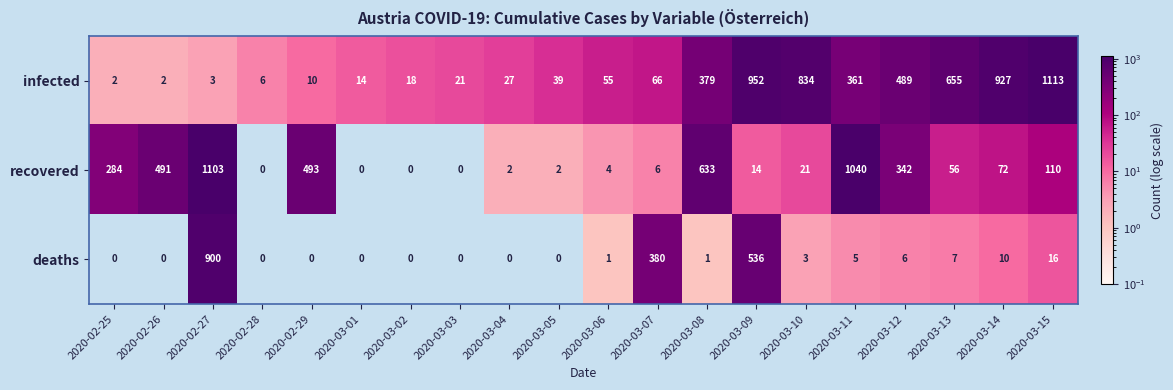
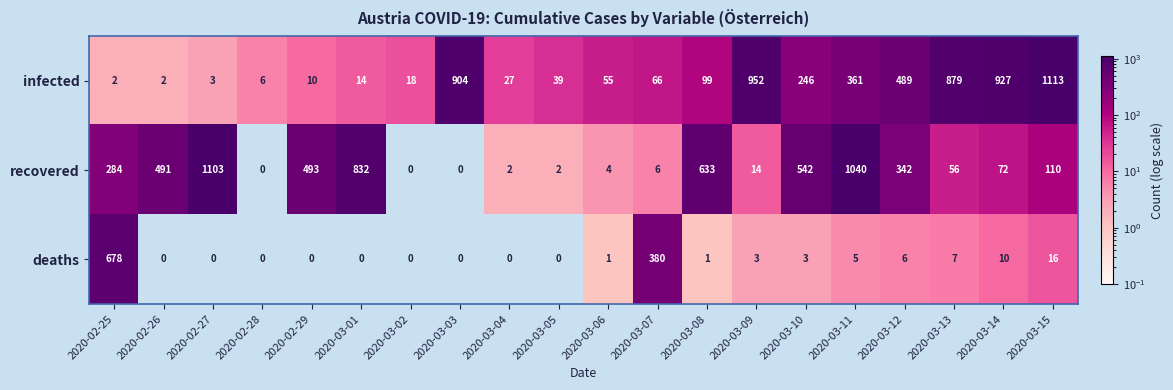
  {
    "infected": {
      "2020-02-25": 2,
      "2020-02-26": 2,
      "2020-02-27": 3,
      "2020-02-28": 6,
      "2020-02-29": 10,
      "2020-03-01": 14,
      "2020-03-02": 18,
-     "2020-03-03": 21,
+     "2020-03-03": 904,
      "2020-03-04": 27,
      "2020-03-05": 39,
      "2020-03-06": 55,
      "2020-03-07": 66,
-     "2020-03-08": 379,
+     "2020-03-08": 99,
      "2020-03-09": 952,
-     "2020-03-10": 834,
+     "2020-03-10": 246,
      "2020-03-11": 361,
      "2020-03-12": 489,
-     "2020-03-13": 655,
+     "2020-03-13": 879,
      "2020-03-14": 927,
      "2020-03-15": 1113
    },
    "recovered": {
      "2020-02-25": 284,
      "2020-02-26": 491,
      "2020-02-27": 1103,
      "2020-02-28": 0,
      "2020-02-29": 493,
-     "2020-03-01": 0,
+     "2020-03-01": 832,
      "2020-03-02": 0,
      "2020-03-03": 0,
      "2020-03-04": 2,
      "2020-03-05": 2,
      "2020-03-06": 4,
      "2020-03-07": 6,
      "2020-03-08": 633,
      "2020-03-09": 14,
-     "2020-03-10": 21,
+     "2020-03-10": 542,
      "2020-03-11": 1040,
      "2020-03-12": 342,
      "2020-03-13": 56,
      "2020-03-14": 72,
      "2020-03-15": 110
    },
    "deaths": {
-     "2020-02-25": 0,
+     "2020-02-25": 678,
      "2020-02-26": 0,
-     "2020-02-27": 900,
+     "2020-02-27": 0,
      "2020-02-28": 0,
      "2020-02-29": 0,
      "2020-03-01": 0,
      "2020-03-02": 0,
      "2020-03-03": 0,
      "2020-03-04": 0,
      "2020-03-05": 0,
      "2020-03-06": 1,
      "2020-03-07": 380,
      "2020-03-08": 1,
-     "2020-03-09": 536,
+     "2020-03-09": 3,
      "2020-03-10": 3,
      "2020-03-11": 5,
      "2020-03-12": 6,
      "2020-03-13": 7,
      "2020-03-14": 10,
      "2020-03-15": 16
    }
  }
